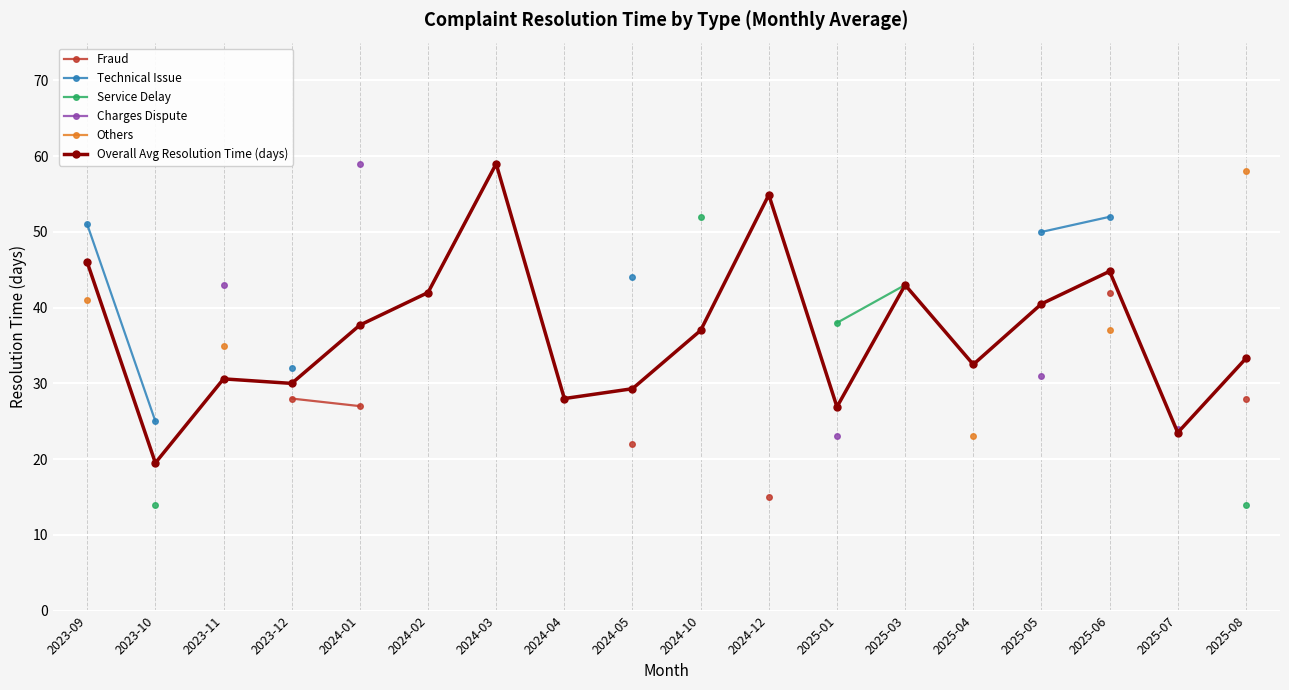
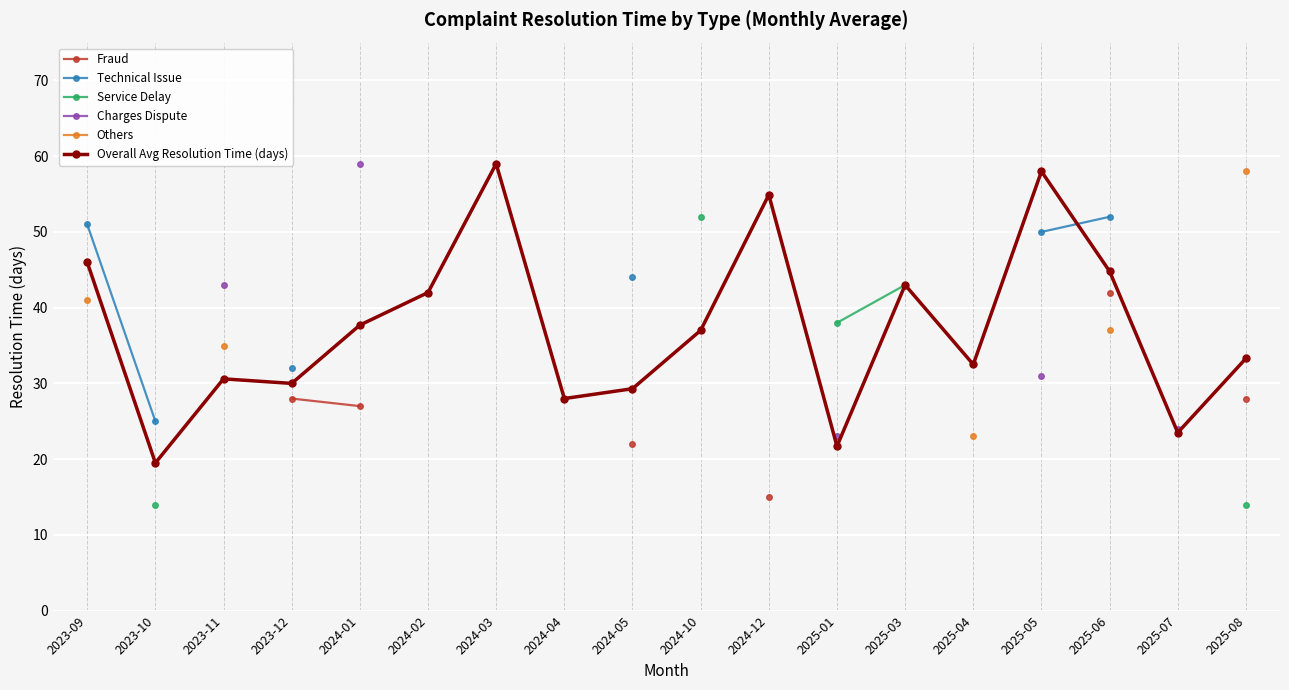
  {
    "Fraud": {
      "2023-12": 28,
      "2024-01": 27,
      "2024-05": 22,
      "2024-12": 15,
      "2025-06": 42,
      "2025-08": 28
    },
    "Technical Issue": {
      "2023-09": 51,
      "2023-10": 25,
      "2023-12": 32,
      "2024-05": 44,
      "2025-05": 50,
      "2025-06": 52
    },
    "Service Delay": {
      "2023-10": 14,
      "2024-10": 52,
      "2025-01": 38,
      "2025-08": 14
    },
    "Charges Dispute": {
      "2023-11": 43,
      "2024-01": 59,
      "2025-01": 23,
      "2025-05": 31,
      "2025-07": 24
    },
    "Others": {
      "2023-09": 41,
      "2023-11": 35,
      "2025-04": 23,
      "2025-06": 37,
      "2025-08": 58
    },
    "Overall Avg Resolution Time (days)": {
      "2023-09": 46,
      "2023-10": 20,
      "2023-11": 31,
      "2023-12": 30,
      "2024-01": 38,
      "2024-05": 29,
      "2024-10": 37,
      "2024-12": 55,
-     "2025-01": 27,
+     "2025-01": 22,
      "2025-04": 33,
-     "2025-05": 41,
+     "2025-05": 58,
      "2025-06": 45,
      "2025-07": 24,
      "2025-08": 33
    }
  }
